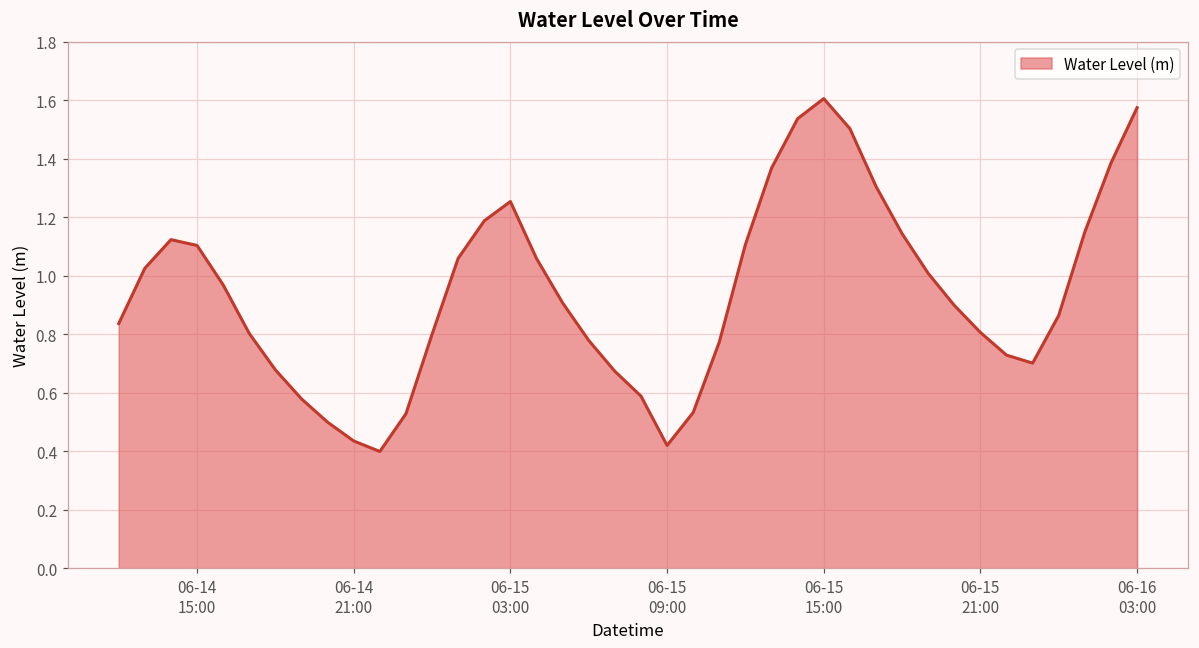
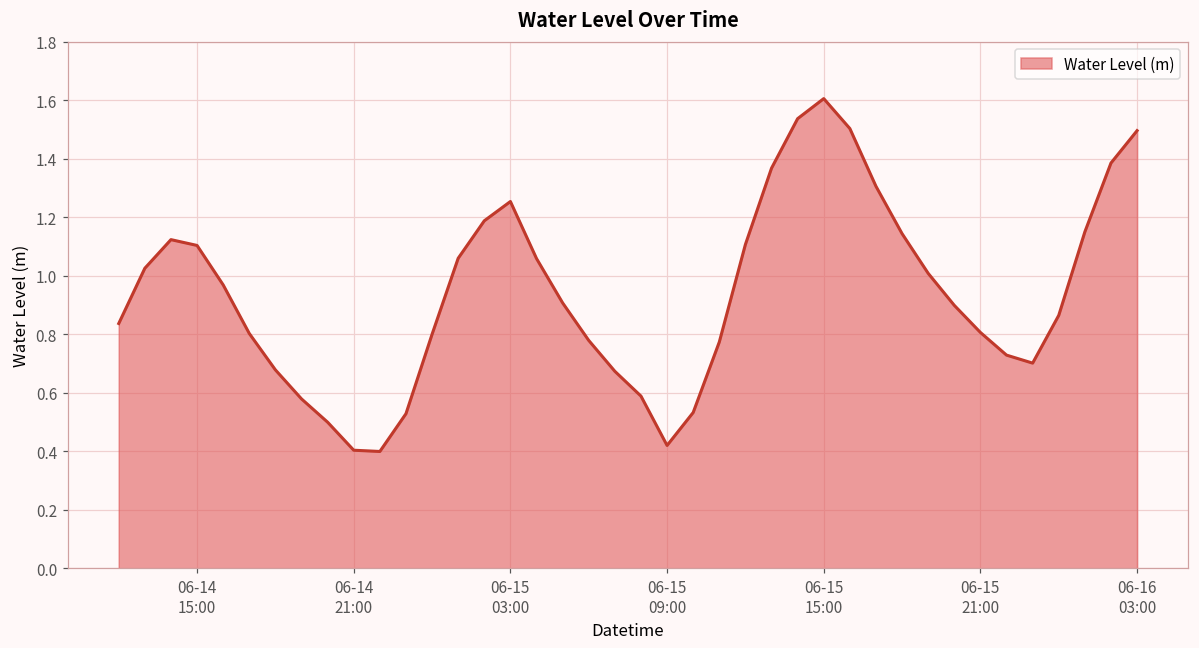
  {
    "06-14 15:00": 1.10,
-   "06-14 21:00": 0.44,
+   "06-14 21:00": 0.40,
    "06-15 03:00": 1.25,
    "06-15 09:00": 0.42,
    "06-15 15:00": 1.61,
    "06-15 21:00": 0.81,
-   "06-16 03:00": 1.57
+   "06-16 03:00": 1.50
  }
